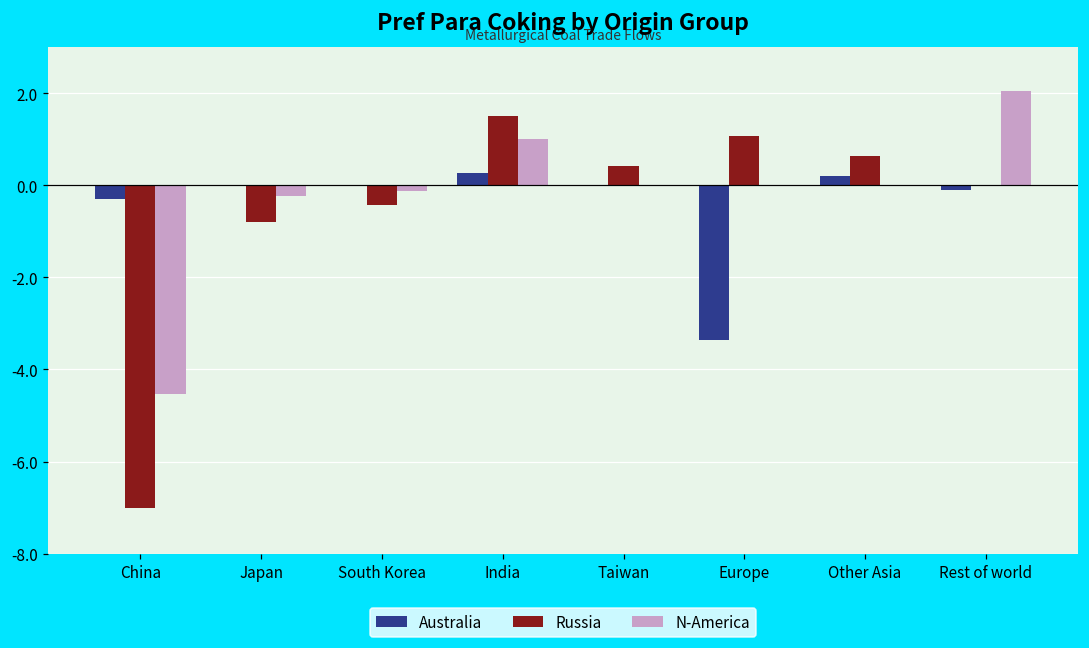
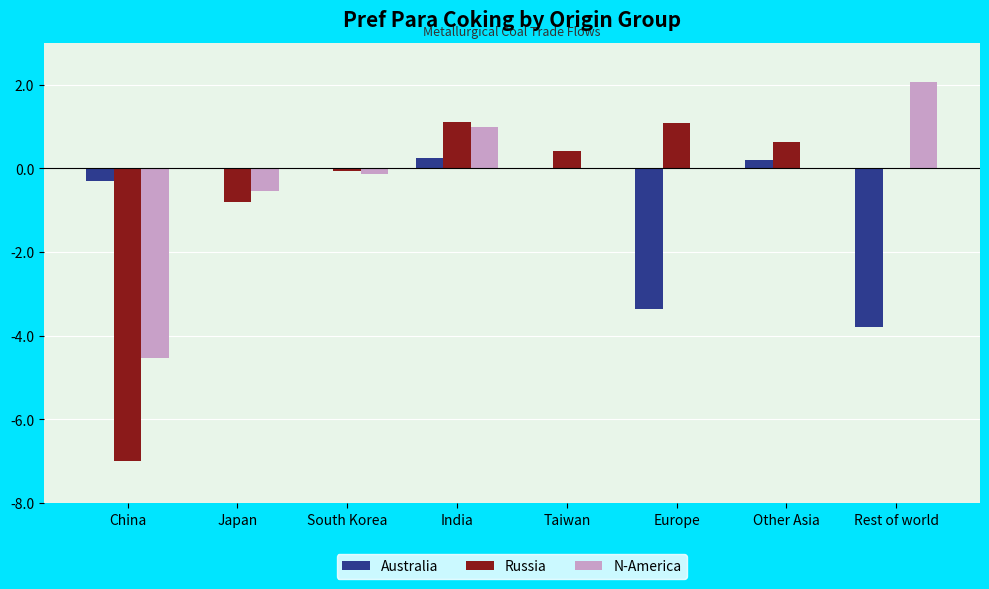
  {
    "Australia": {
      "China": -0.3,
      "India": 0.3,
      "Taiwan": 0.0,
      "Europe": -3.4,
      "Other Asia": 0.2,
-     "Rest of world": -0.1
+     "Rest of world": -3.8
    },
    "Russia": {
      "China": -7.0,
      "Japan": -0.8,
-     "South Korea": -0.4,
-     "India": 1.5,
+     "South Korea": -0.1,
+     "India": 1.1,
      "Taiwan": 0.4,
      "Europe": 1.1,
      "Other Asia": 0.6,
      "Rest of world": 0.0
    },
    "N-America": {
      "China": -4.5,
-     "Japan": -0.2,
+     "Japan": -0.6,
      "South Korea": -0.1,
      "India": 1.0,
      "Taiwan": 0.0,
      "Europe": 0.0,
      "Other Asia": 0.0,
      "Rest of world": 2.1
    }
  }
